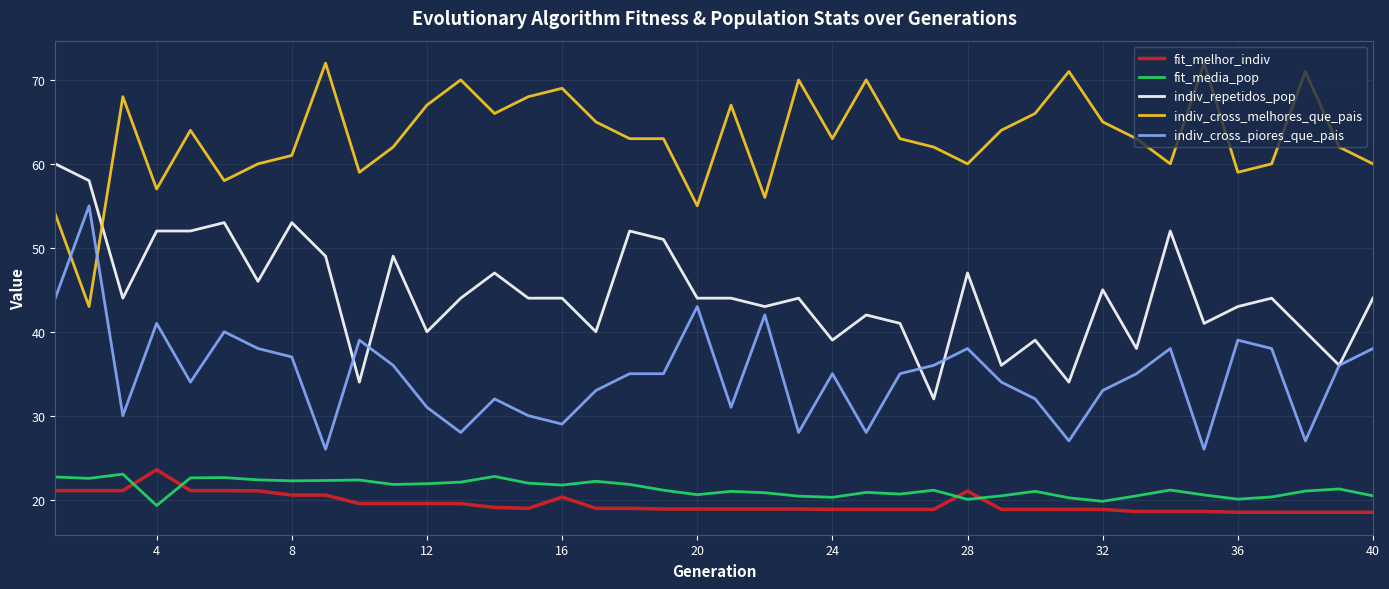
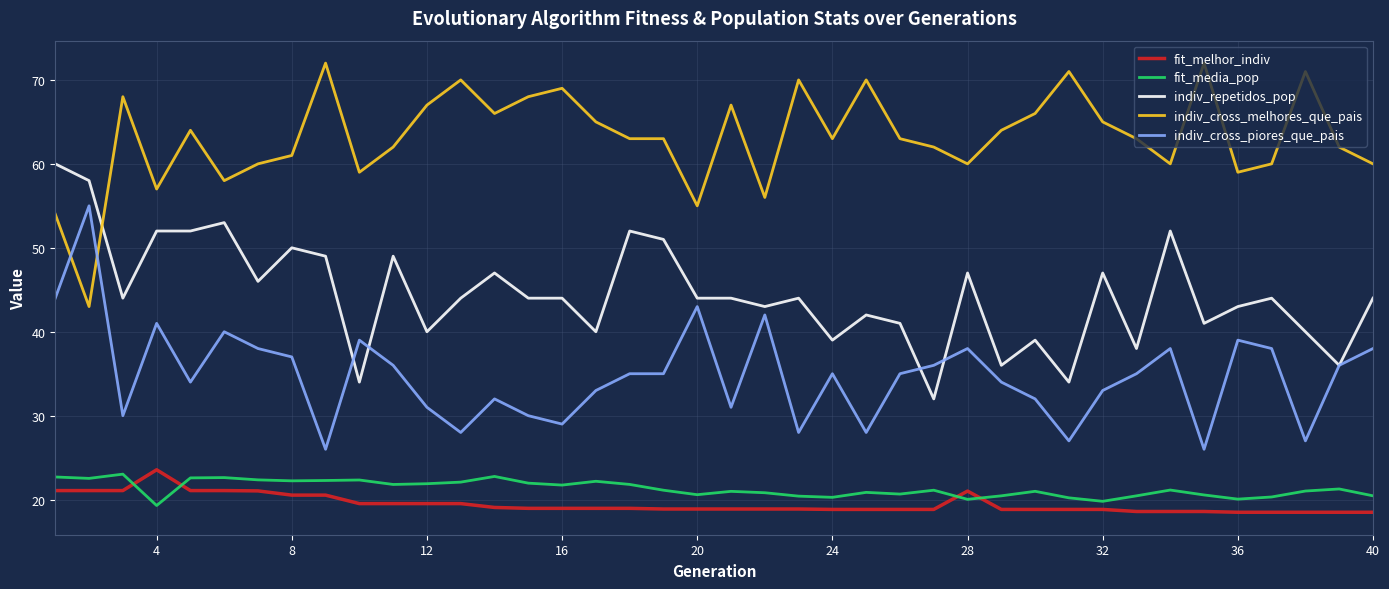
  {
    "fit_melhor_indiv": {
      "4": 24,
      "8": 21,
      "12": 20,
-     "16": 20,
+     "16": 19,
      "20": 19,
      "24": 19,
      "28": 21,
      "32": 19,
      "36": 18,
      "40": 18
    },
    "fit_media_pop": {
      "4": 19,
      "8": 22,
      "12": 22,
      "16": 22,
      "20": 21,
      "24": 20,
      "28": 20,
      "32": 20,
      "36": 20,
      "40": 20
    },
    "indiv_repetidos_pop": {
      "4": 52,
-     "8": 53,
+     "8": 50,
      "12": 40,
      "16": 44,
      "20": 44,
      "24": 39,
      "28": 47,
-     "32": 45,
+     "32": 47,
      "36": 43,
      "40": 44
    },
    "indiv_cross_melhores_que_pais": {
      "4": 57,
      "8": 61,
      "12": 67,
      "16": 69,
      "20": 55,
      "24": 63,
      "28": 60,
      "32": 65,
      "36": 59,
      "40": 60
    },
    "indiv_cross_piores_que_pais": {
      "4": 41,
      "8": 37,
      "12": 31,
      "16": 29,
      "20": 43,
      "24": 35,
      "28": 38,
      "32": 33,
      "36": 39,
      "40": 38
    }
  }
